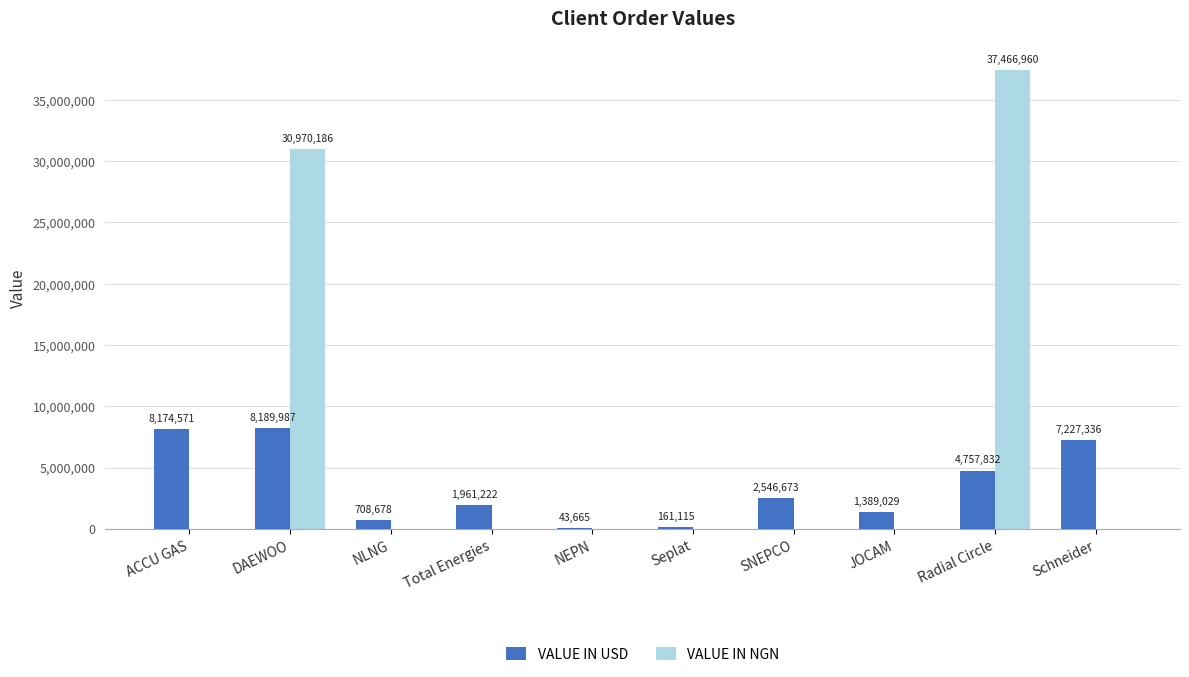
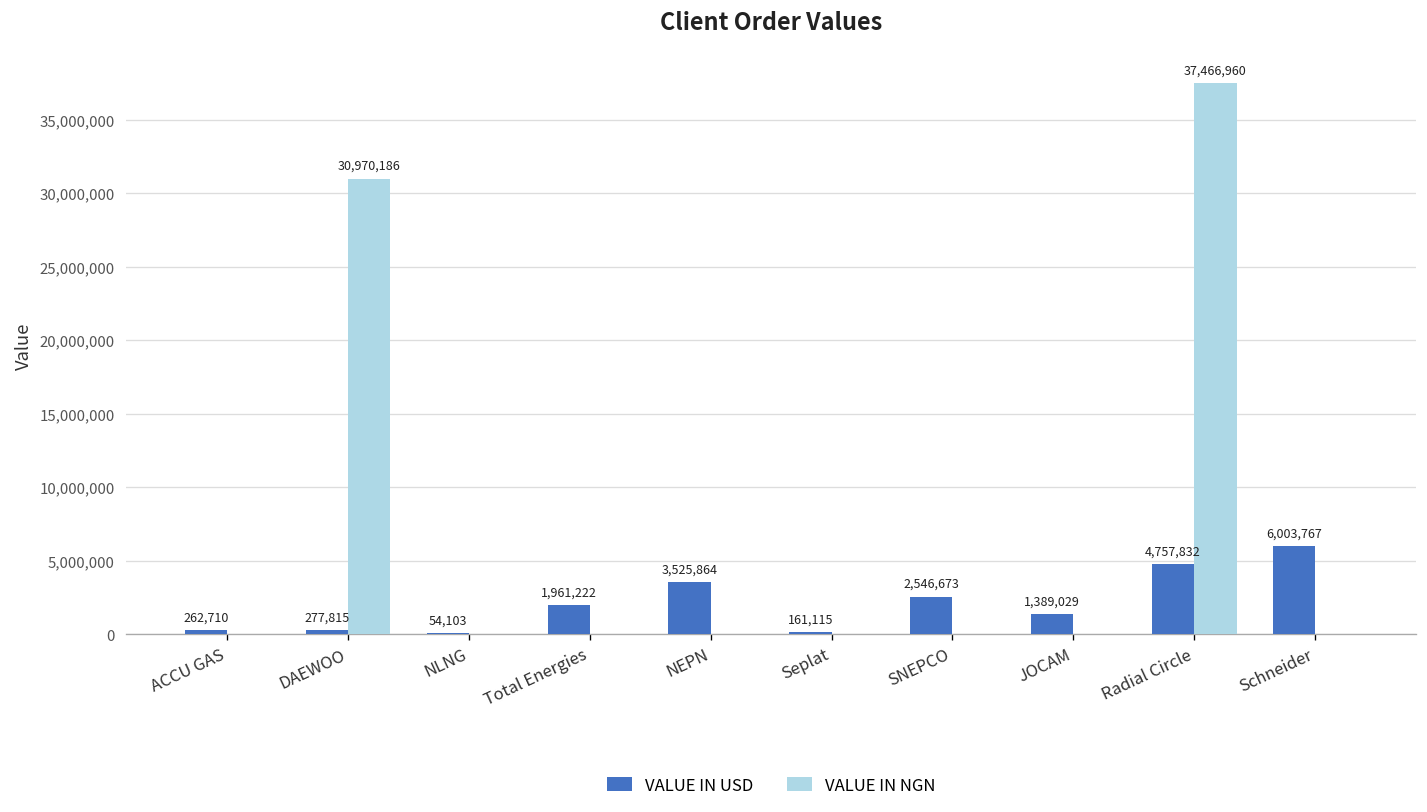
  {
    "VALUE IN USD": {
-     "ACCU GAS": "8,174,571",
-     "DAEWOO": "8,189,987",
-     "NLNG": "708,678",
+     "ACCU GAS": "262,710",
+     "DAEWOO": "277,815",
+     "NLNG": "54,103",
      "Total Energies": "1,961,222",
-     "NEPN": "43,665",
+     "NEPN": "3,525,864",
      "Seplat": "161,115",
      "SNEPCO": "2,546,673",
      "JOCAM": "1,389,029",
      "Radial Circle": "4,757,832",
-     "Schneider": "7,227,336"
+     "Schneider": "6,003,767"
    },
    "VALUE IN NGN": {
      "DAEWOO": "30,970,186",
      "Radial Circle": "37,466,960"
    }
  }
